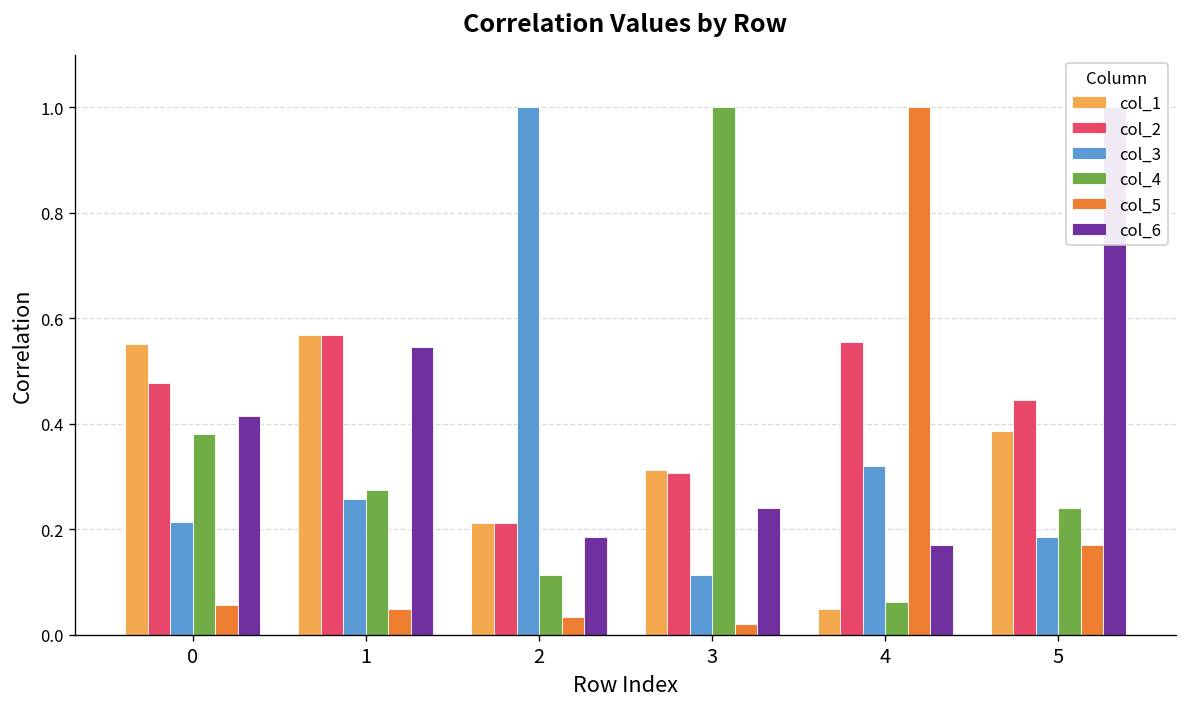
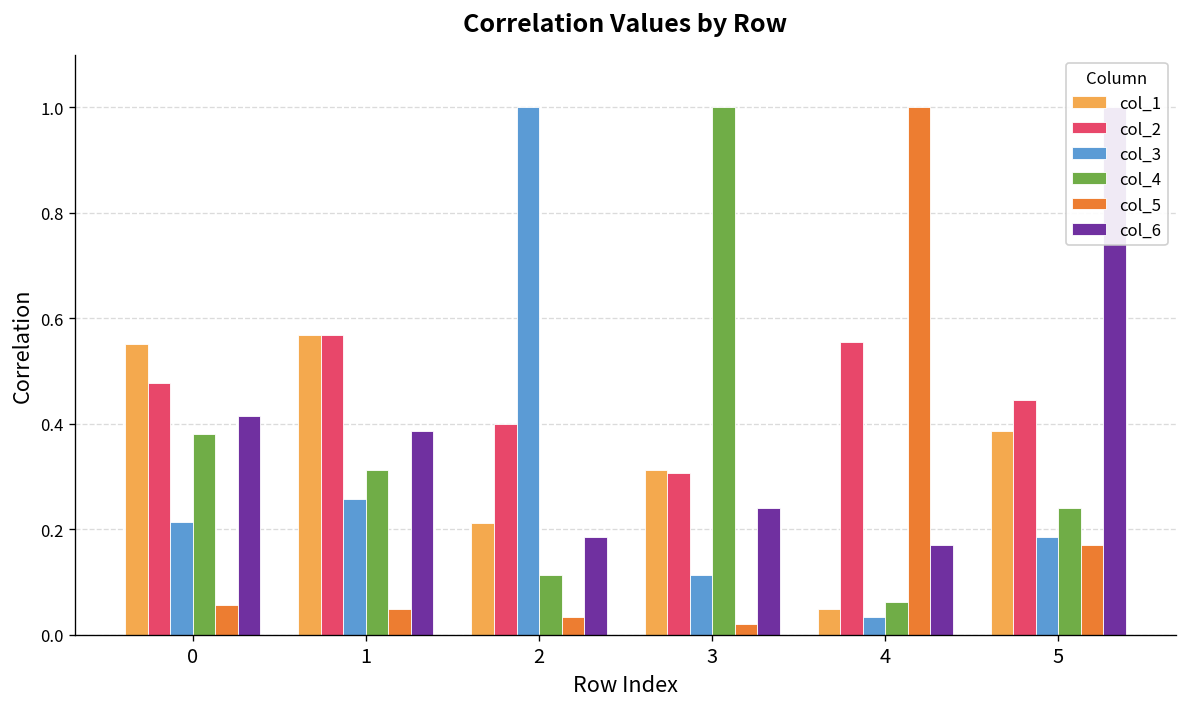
  {
    "col_2": {
      "0": 0.48,
      "1": 0.57,
-     "2": 0.21,
+     "2": 0.40,
      "3": 0.31,
      "4": 0.56,
      "5": 0.45
    },
    "col_3": {
      "0": 0.21,
      "1": 0.26,
      "2": 1.00,
      "3": 0.11,
-     "4": 0.32,
+     "4": 0.03,
      "5": 0.19
    },
    "col_4": {
      "0": 0.38,
-     "1": 0.27,
+     "1": 0.31,
      "2": 0.11,
      "3": 1.00,
      "4": 0.06,
      "5": 0.24
    },
    "col_6": {
      "0": 0.41,
-     "1": 0.55,
+     "1": 0.39,
      "2": 0.19,
      "3": 0.24,
      "4": 0.17
    }
  }
